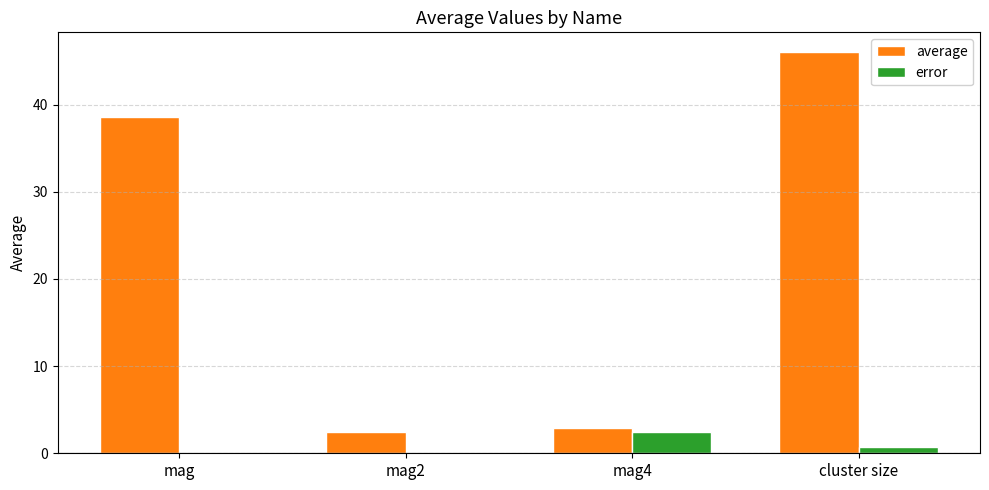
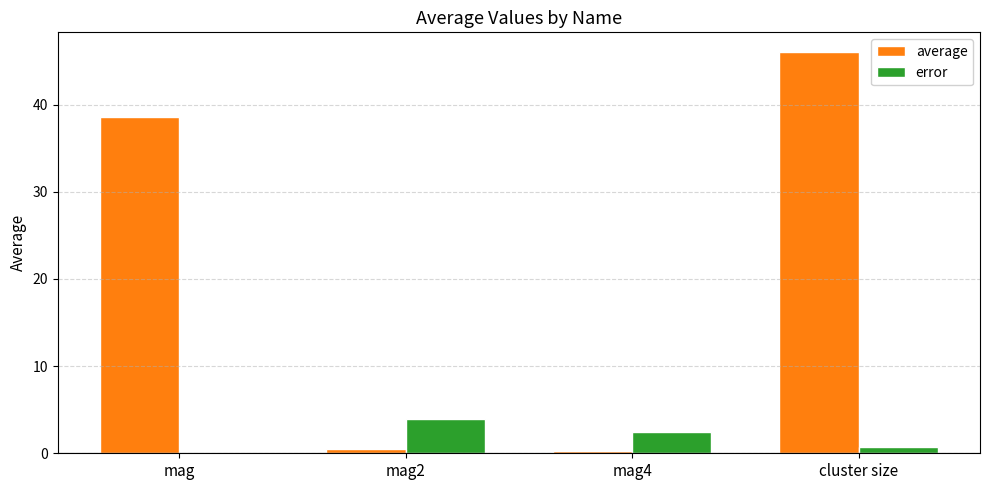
  {
    "average": {
      "mag": 39,
-     "mag2": 2,
-     "mag4": 3,
+     "mag2": 0,
+     "mag4": 0,
      "cluster size": 46
    },
    "error": {
-     "mag2": 0,
+     "mag2": 4,
      "mag4": 2,
      "cluster size": 1
    }
  }
